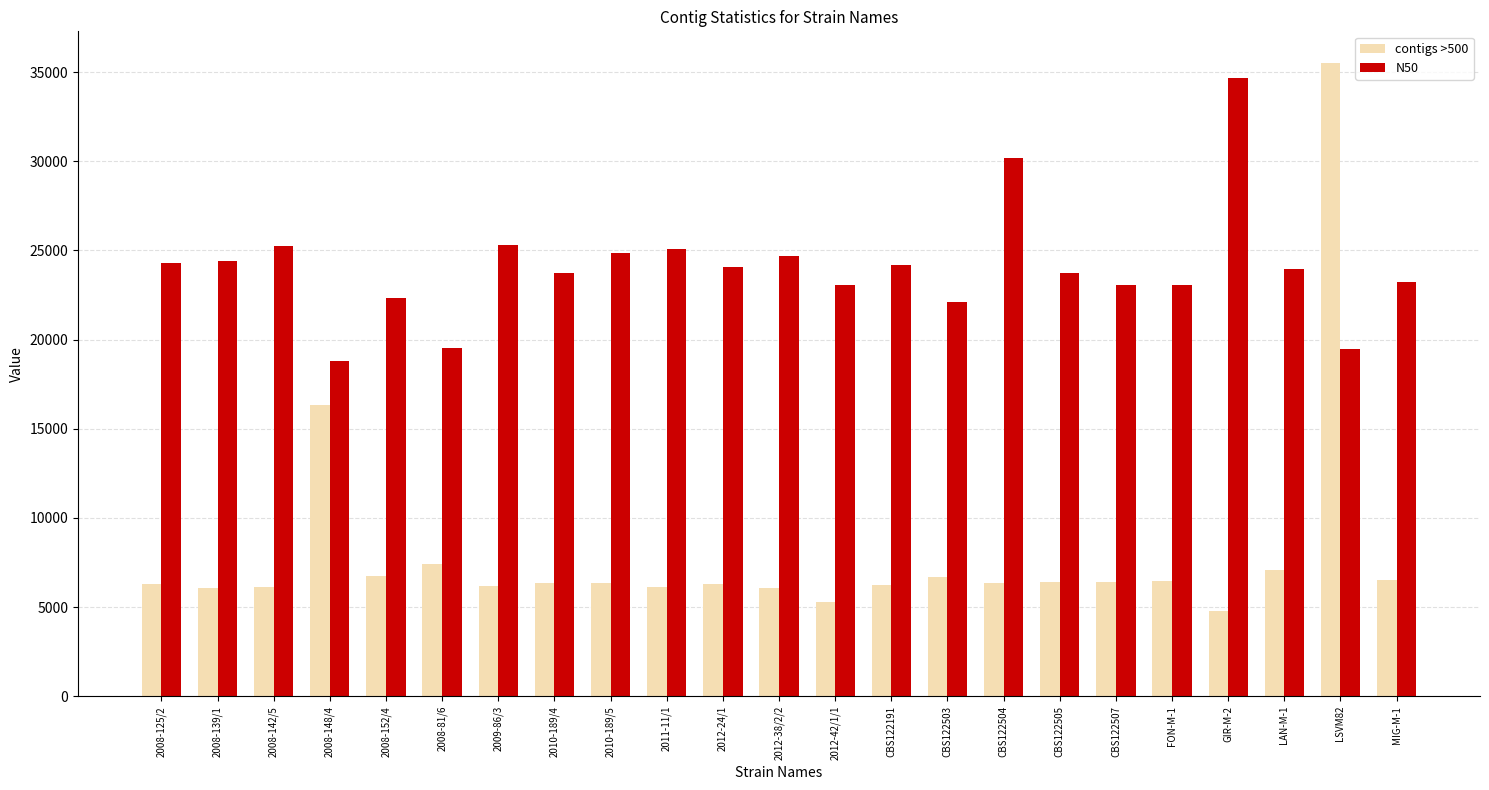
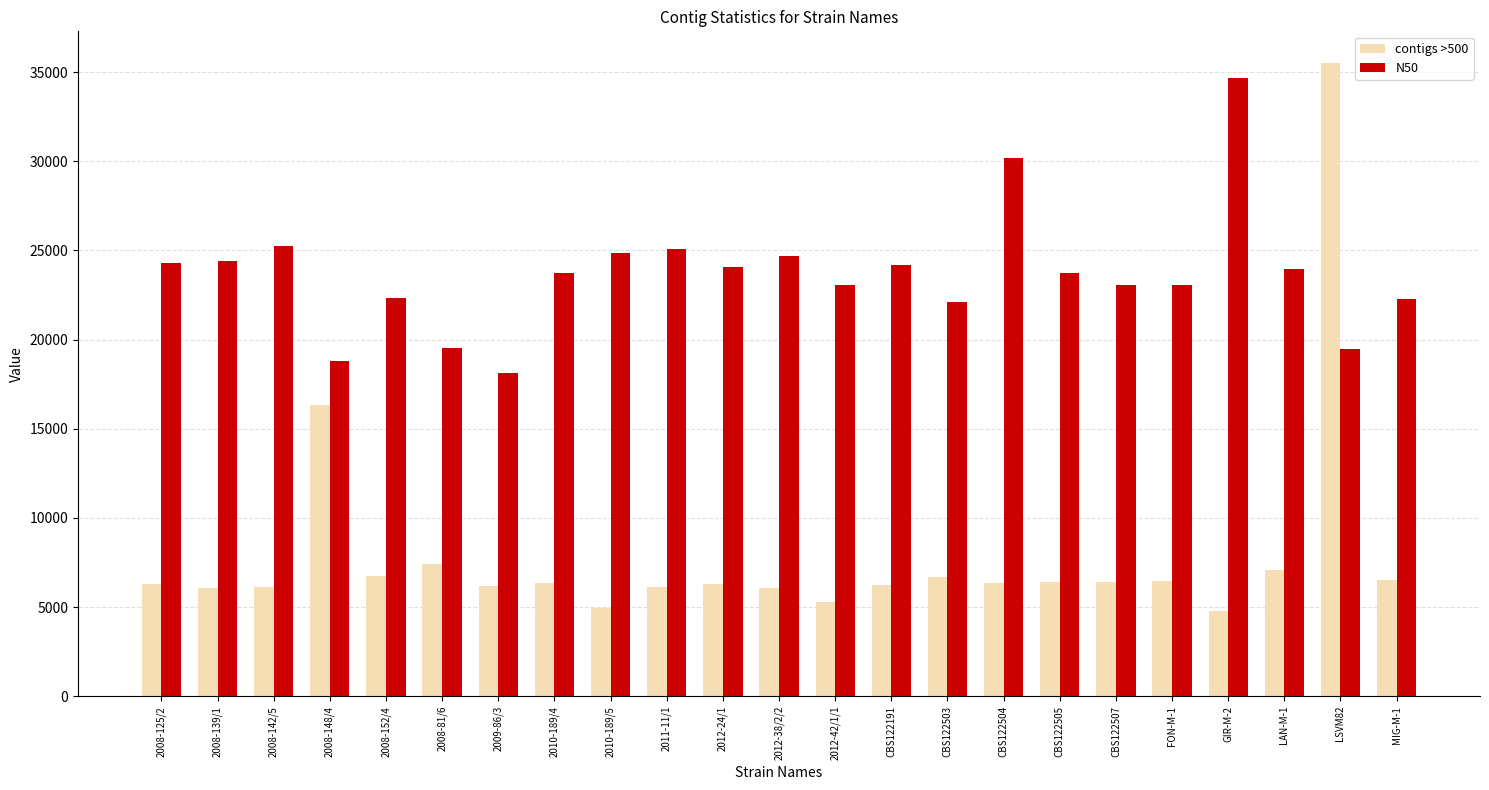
  {
    "contigs >500": {
      "2008-125/2": 6300,
      "2008-139/1": 6000,
      "2008-142/5": 6100,
      "2008-148/4": 16300,
      "2008-152/4": 6700,
      "2008-81/6": 7400,
      "2009-86/3": 6200,
      "2010-189/4": 6300,
-     "2010-189/5": 6300,
+     "2010-189/5": 4900,
      "2011-11/1": 6100,
      "2012-24/1": 6300,
      "2012-38/2/2": 6100,
      "2012-42/1/1": 5300,
      "CBS122191": 6300,
      "CBS122503": 6700,
      "CBS122504": 6400,
      "CBS122505": 6400,
      "CBS122507": 6400,
      "FON-M-1": 6400,
      "GIR-M-2": 4800,
      "LAN-M-1": 7100,
      "LSVM82": 35500,
      "MIG-M-1": 6500
    },
    "N50": {
      "2008-125/2": 24300,
      "2008-139/1": 24400,
      "2008-142/5": 25300,
      "2008-148/4": 18800,
      "2008-152/4": 22300,
      "2008-81/6": 19500,
-     "2009-86/3": 25300,
+     "2009-86/3": 18100,
      "2010-189/4": 23700,
      "2010-189/5": 24900,
      "2011-11/1": 25100,
      "2012-24/1": 24100,
      "2012-38/2/2": 24700,
      "2012-42/1/1": 23100,
      "CBS122191": 24200,
      "CBS122503": 22100,
      "CBS122504": 30200,
      "CBS122505": 23700,
      "CBS122507": 23000,
      "FON-M-1": 23000,
      "GIR-M-2": 34600,
      "LAN-M-1": 24000,
      "LSVM82": 19500,
-     "MIG-M-1": 23200
+     "MIG-M-1": 22300
    }
  }
